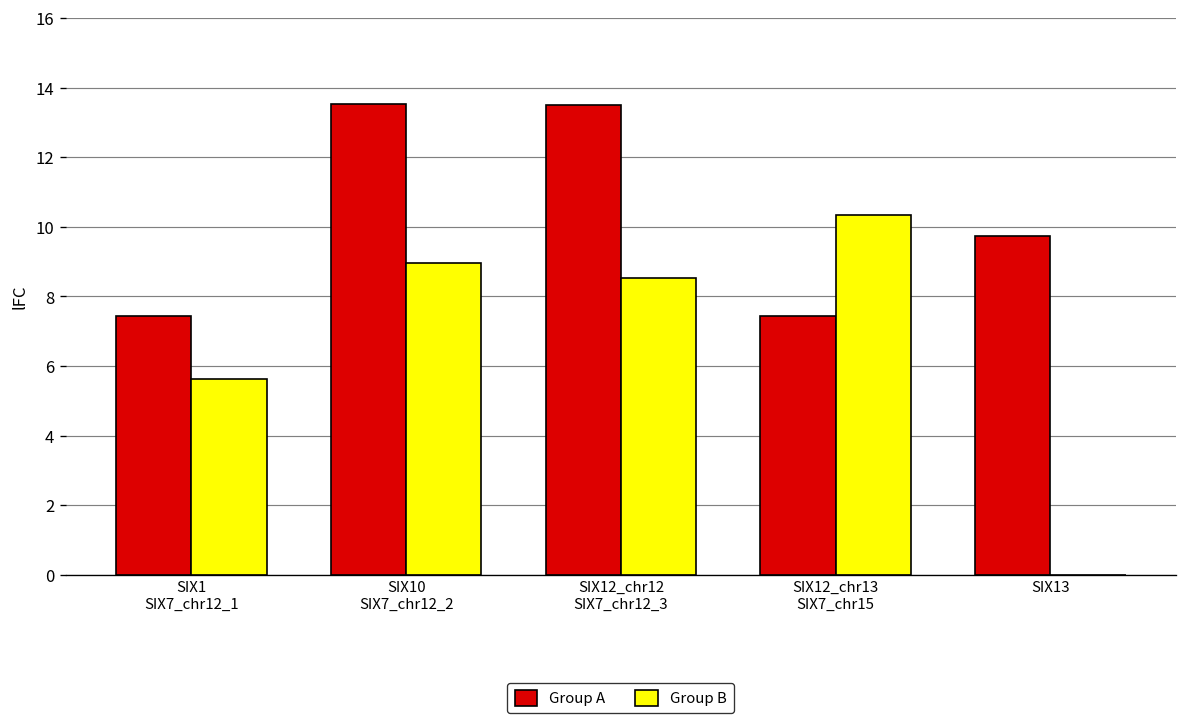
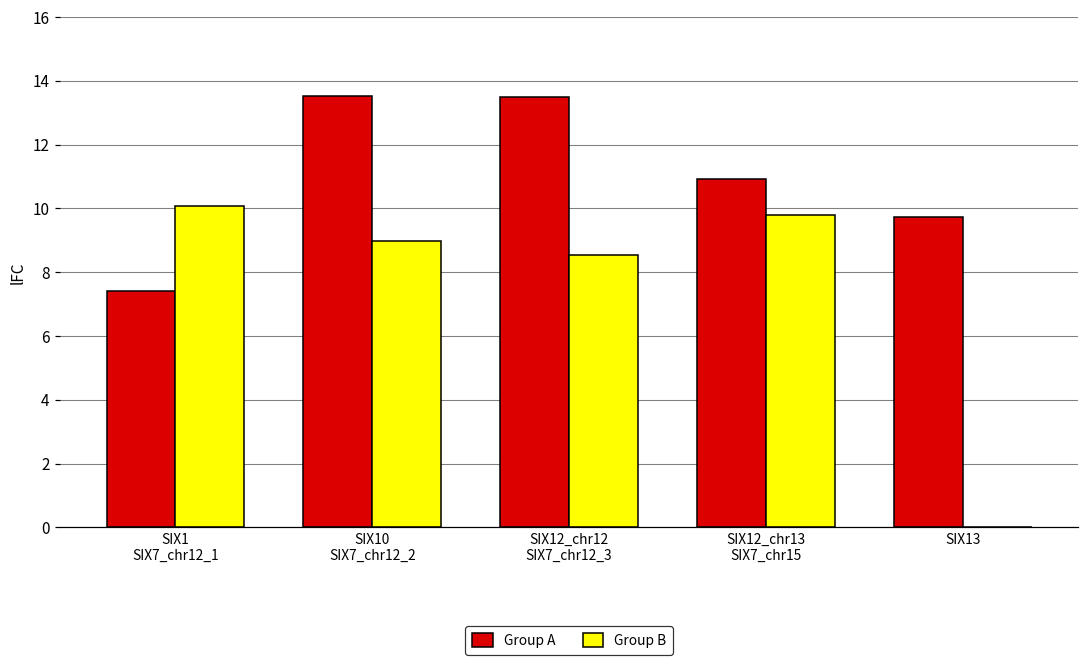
  {
    "Group A": {
      "SIX1 SIX7_chr12_1": 7.4,
      "SIX10 SIX7_chr12_2": 13.5,
      "SIX12_chr12 SIX7_chr12_3": 13.5,
-     "SIX12_chr13 SIX7_chr15": 7.4,
+     "SIX12_chr13 SIX7_chr15": 10.9,
      "SIX13": 9.7
    },
    "Group B": {
-     "SIX1 SIX7_chr12_1": 5.6,
+     "SIX1 SIX7_chr12_1": 10.1,
      "SIX10 SIX7_chr12_2": 9.0,
      "SIX12_chr12 SIX7_chr12_3": 8.5,
-     "SIX12_chr13 SIX7_chr15": 10.3,
+     "SIX12_chr13 SIX7_chr15": 9.8,
      "SIX13": 0.0
    }
  }
